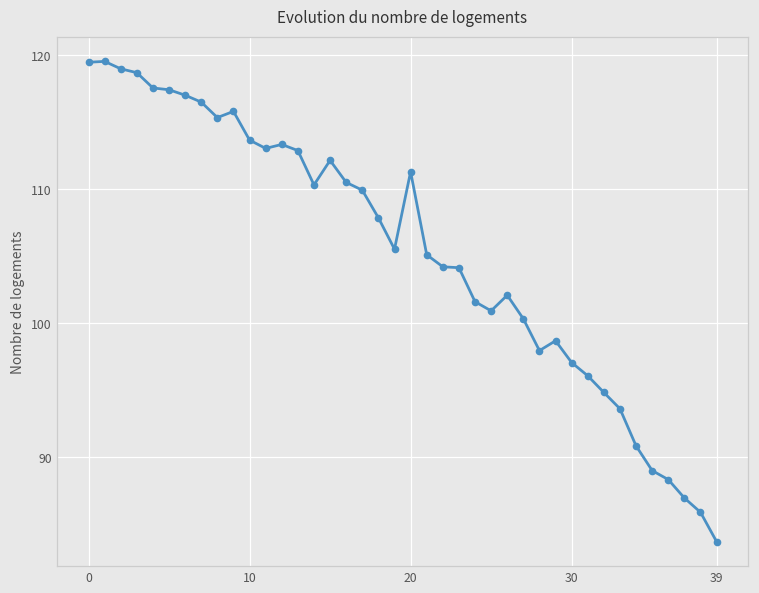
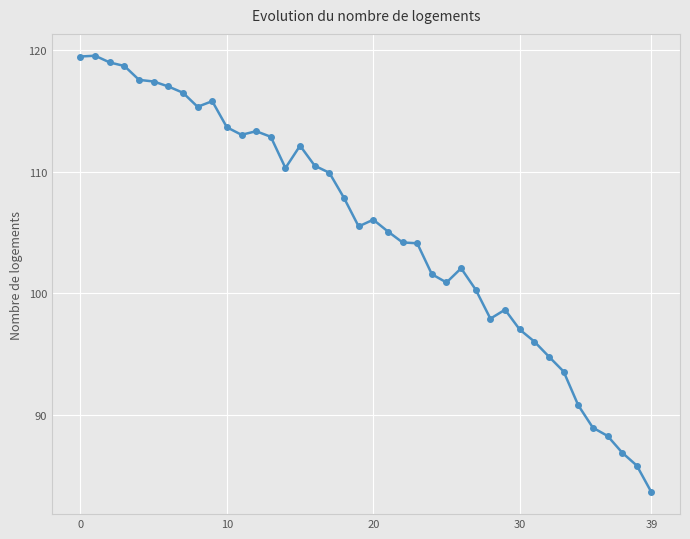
  {
    "0": 119.5,
    "10": 113.6,
-   "20": 111.3,
+   "20": 106.1,
    "30": 97.0,
    "39": 83.7
  }
